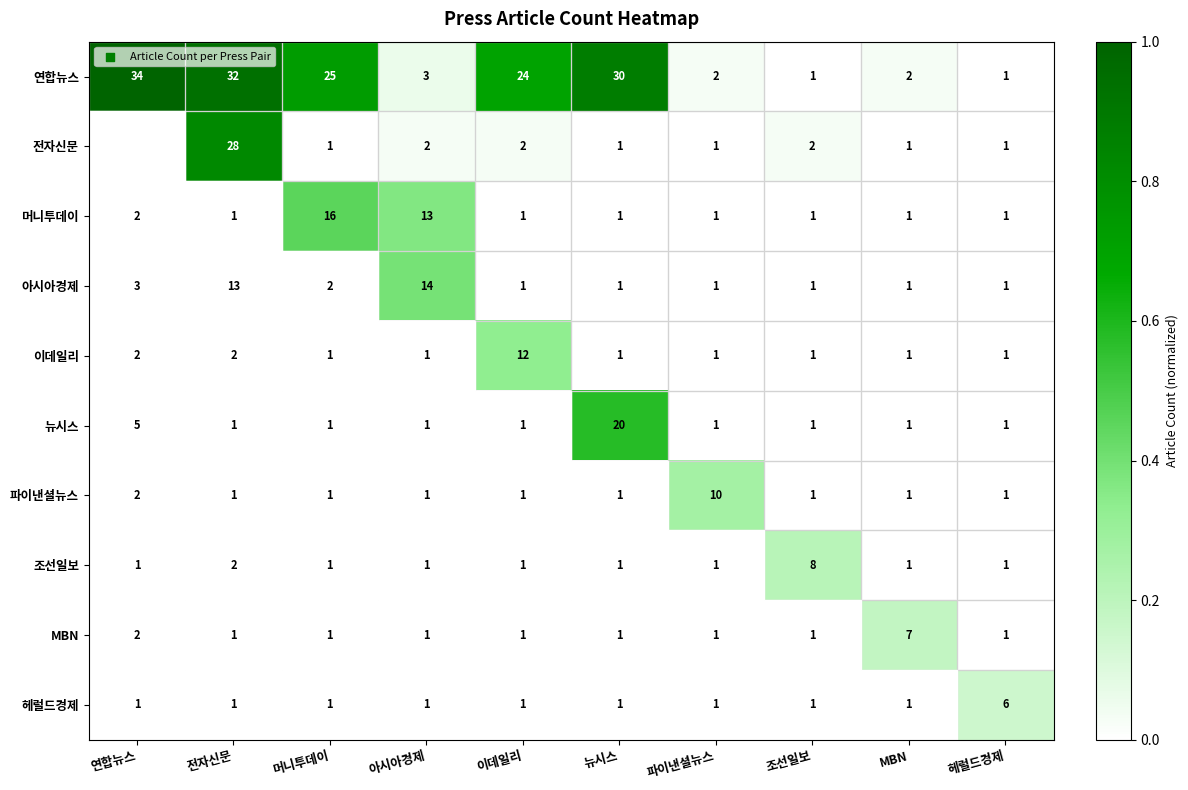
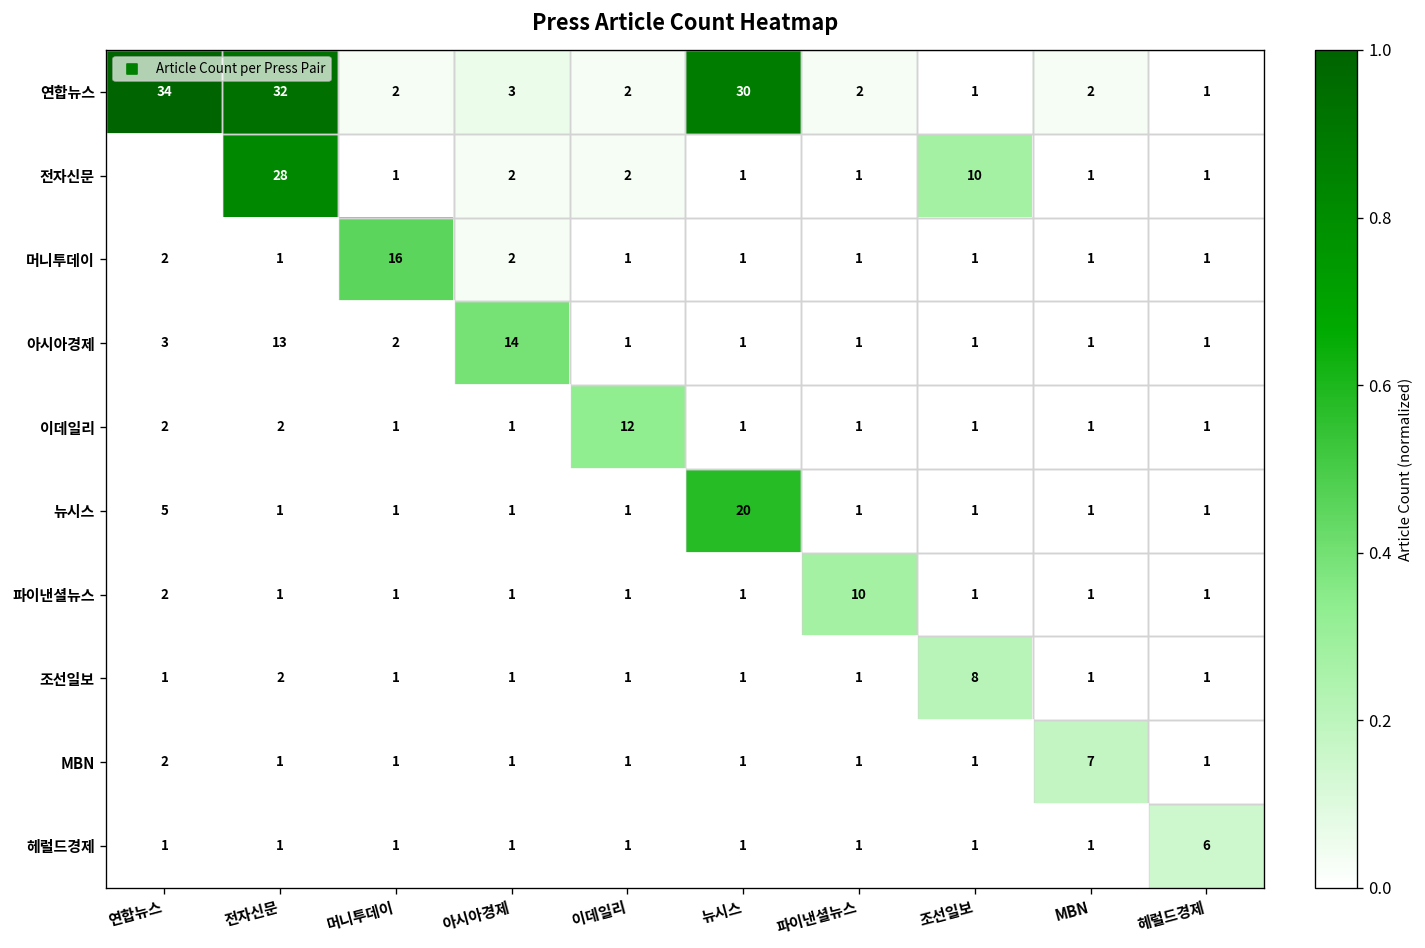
  {
    "연합뉴스": {
      "연합뉴스": 34,
      "전자신문": 32,
-     "머니투데이": 25,
+     "머니투데이": 2,
      "아시아경제": 3,
-     "이데일리": 24,
+     "이데일리": 2,
      "뉴시스": 30,
      "파이낸셜뉴스": 2,
      "조선일보": 1,
      "MBN": 2,
      "헤럴드경제": 1
    },
    "전자신문": {
      "전자신문": 28,
      "머니투데이": 1,
      "아시아경제": 2,
      "이데일리": 2,
      "뉴시스": 1,
      "파이낸셜뉴스": 1,
-     "조선일보": 2,
+     "조선일보": 10,
      "MBN": 1,
      "헤럴드경제": 1
    },
    "머니투데이": {
      "머니투데이": 16,
-     "아시아경제": 13,
+     "아시아경제": 2,
      "이데일리": 1,
      "뉴시스": 1,
      "파이낸셜뉴스": 1,
      "조선일보": 1,
      "MBN": 1,
      "헤럴드경제": 1
    },
    "아시아경제": {
      "아시아경제": 14,
      "이데일리": 1,
      "뉴시스": 1,
      "파이낸셜뉴스": 1,
      "조선일보": 1,
      "MBN": 1,
      "헤럴드경제": 1
    },
    "이데일리": {
      "이데일리": 12,
      "뉴시스": 1,
      "파이낸셜뉴스": 1,
      "조선일보": 1,
      "MBN": 1,
      "헤럴드경제": 1
    },
    "뉴시스": {
      "뉴시스": 20,
      "파이낸셜뉴스": 1,
      "조선일보": 1,
      "MBN": 1,
      "헤럴드경제": 1
    },
    "파이낸셜뉴스": {
      "파이낸셜뉴스": 10,
      "조선일보": 1,
      "MBN": 1,
      "헤럴드경제": 1
    },
    "조선일보": {
      "조선일보": 8,
      "MBN": 1,
      "헤럴드경제": 1
    },
    "MBN": {
      "MBN": 7,
      "헤럴드경제": 1
    },
    "헤럴드경제": {
      "헤럴드경제": 6
    }
  }
